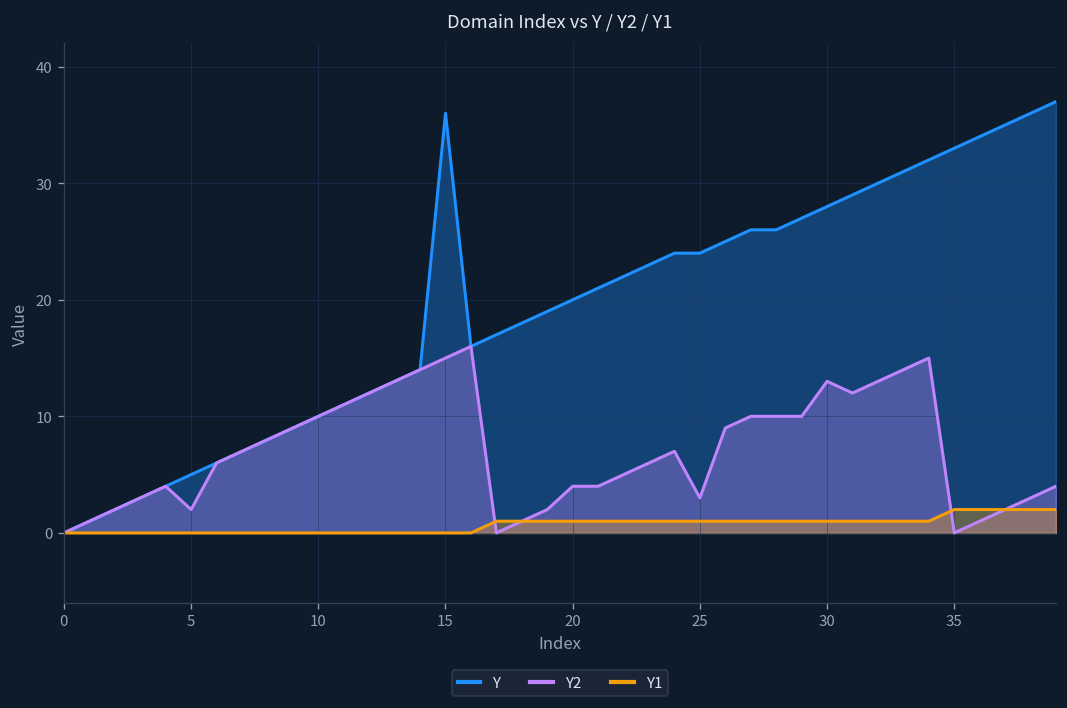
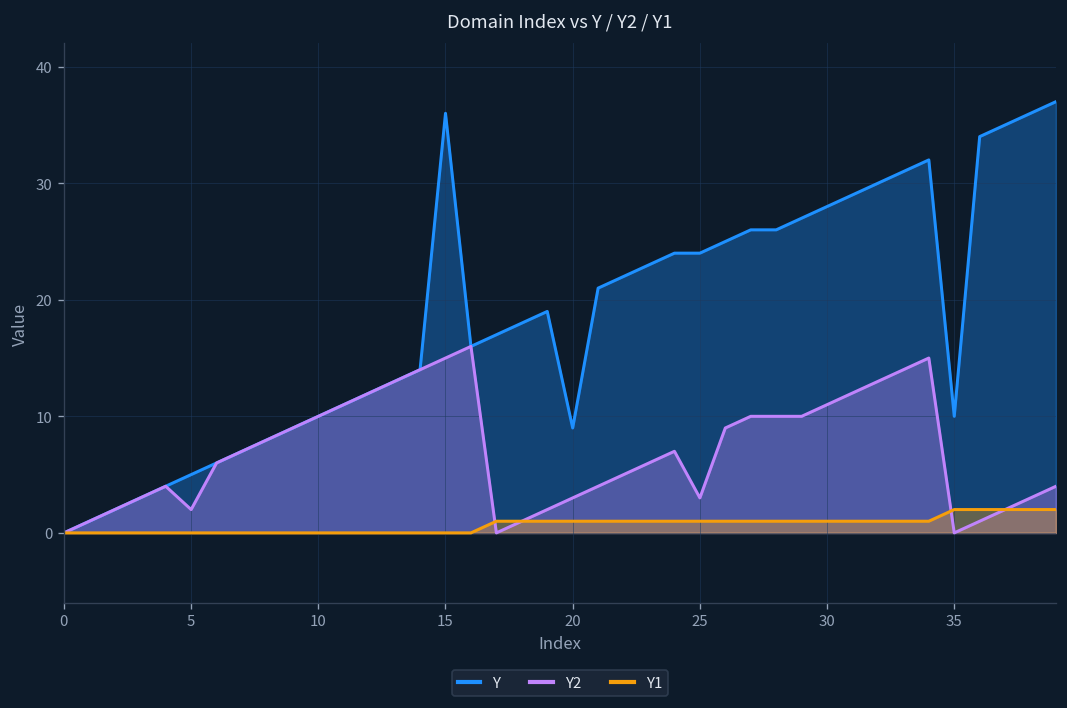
  {
    "Y": {
      "5": 5,
      "15": 36,
-     "20": 20,
+     "20": 9,
      "25": 24,
      "30": 28,
-     "35": 33
+     "35": 10
    },
    "Y2": {
      "5": 2,
      "15": 15,
-     "20": 4,
+     "20": 3,
      "25": 3,
-     "30": 13,
+     "30": 11,
      "35": 0
    },
    "Y1": {
      "5": 0,
      "10": 0,
      "15": 0,
      "20": 1,
      "25": 1,
      "30": 1,
      "35": 2
    }
  }
